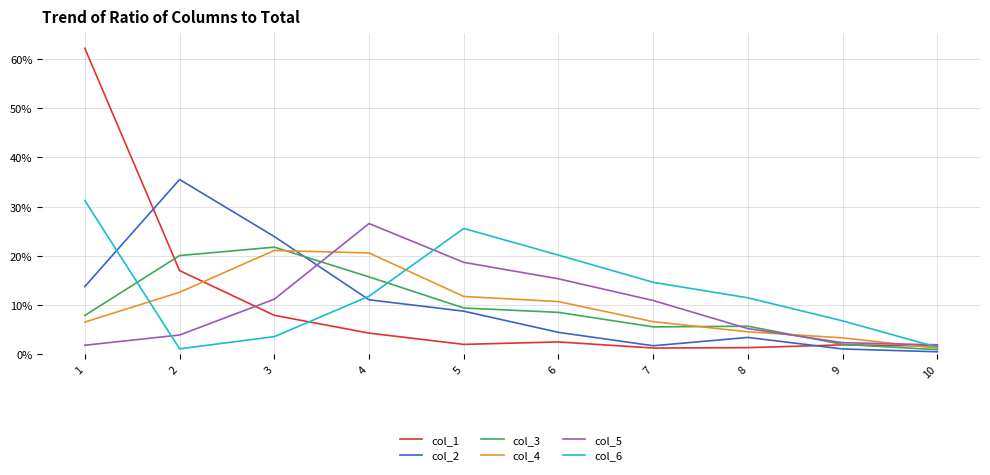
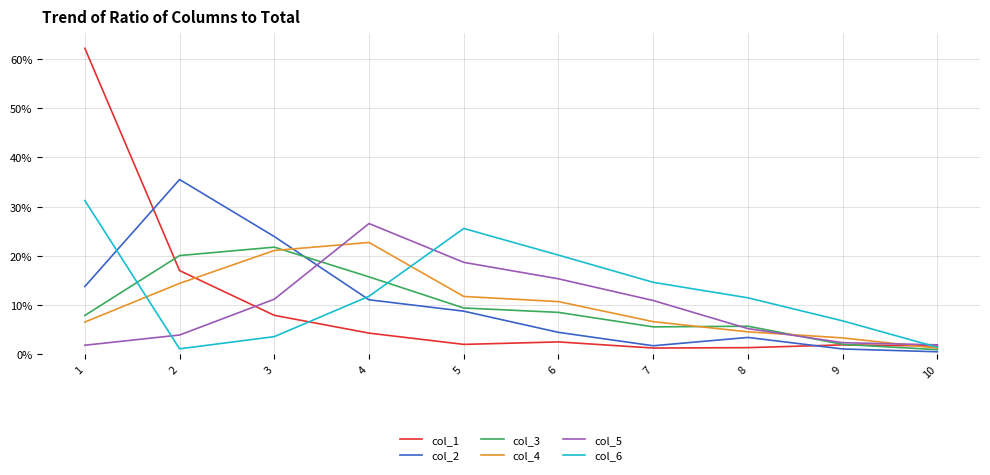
  {
    "col_1": {
      "1": "62%",
      "2": "17%",
      "3": "8%",
      "4": "4%",
      "5": "2%",
      "6": "3%",
      "8": "1%"
    },
    "col_2": {
      "1": "14%",
      "2": "36%",
      "3": "24%",
      "4": "11%",
      "5": "9%",
      "6": "4%",
      "8": "3%",
      "9": "1%"
    },
    "col_3": {
      "1": "8%",
      "2": "20%",
      "3": "22%",
      "4": "16%",
      "5": "9%",
      "6": "9%",
      "7": "6%"
    },
    "col_4": {
      "1": "7%",
-     "2": "13%",
+     "2": "14%",
      "3": "21%",
-     "4": "21%",
+     "4": "23%",
      "5": "12%",
      "6": "11%",
      "7": "7%",
      "8": "5%",
      "9": "3%"
    },
    "col_5": {
      "1": "2%",
      "2": "4%",
      "3": "11%",
      "4": "27%",
      "5": "19%",
      "6": "15%",
      "7": "11%"
    },
    "col_6": {
      "1": "31%",
      "2": "1%",
      "3": "4%",
      "4": "12%",
      "5": "26%",
      "6": "20%",
      "7": "15%",
      "8": "11%",
      "9": "7%"
    }
  }
